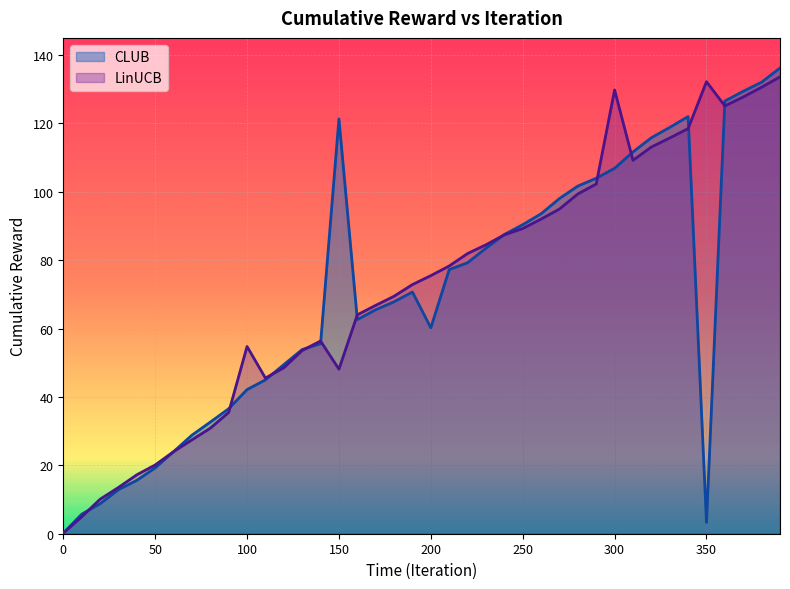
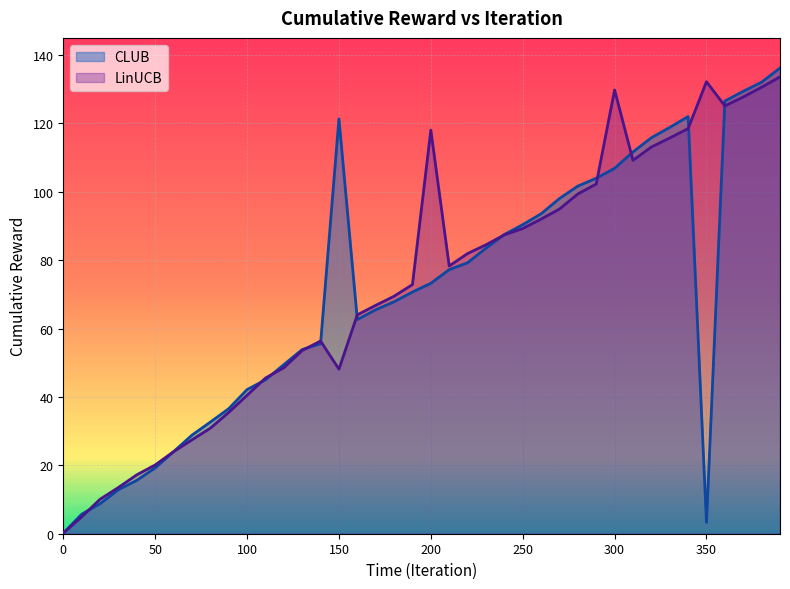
  {
    "CLUB": {
      "50": 19,
      "100": 42,
      "150": 121,
-     "200": 60,
+     "200": 73,
      "250": 90,
      "300": 107,
      "350": 3
    },
    "LinUCB": {
      "50": 20,
-     "100": 55,
+     "100": 40,
      "150": 48,
-     "200": 75,
+     "200": 118,
      "250": 89,
      "300": 130,
      "350": 132
    }
  }
